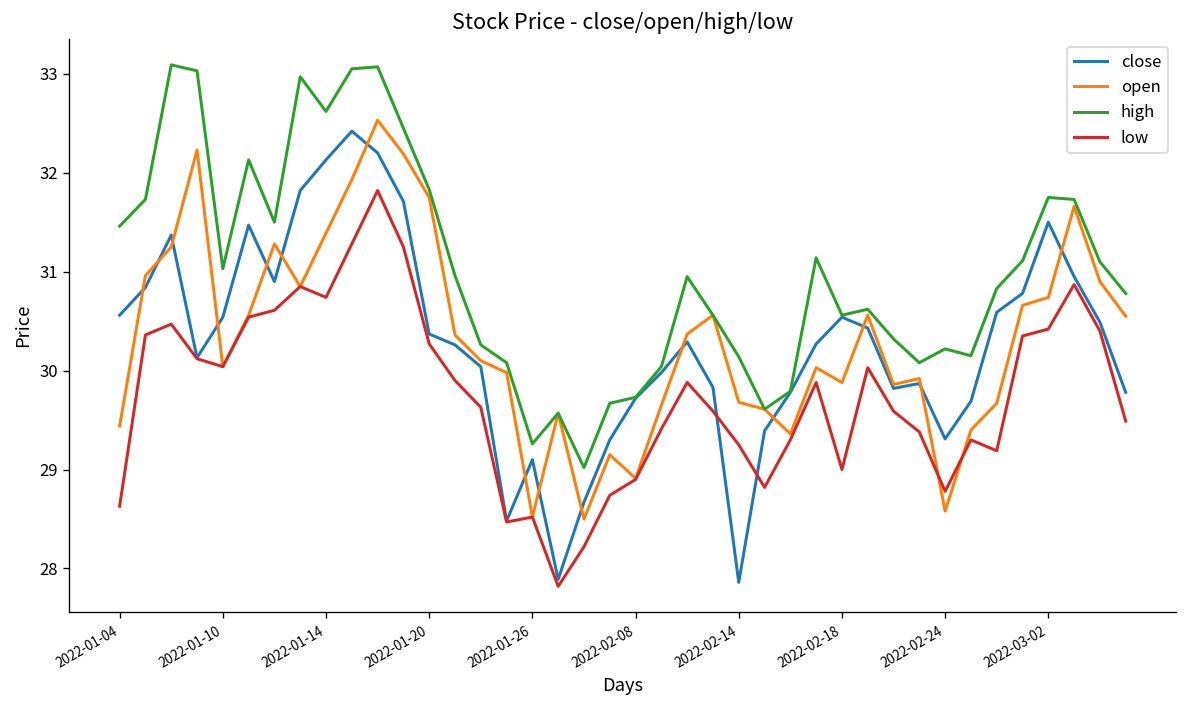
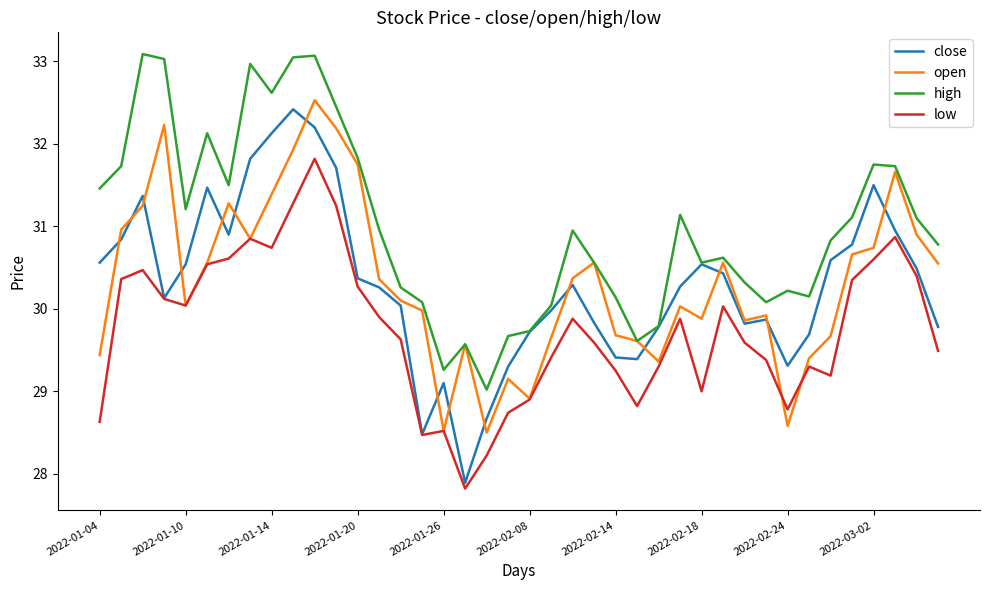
  {
    "close": {
      "2022-01-04": 30.6,
      "2022-01-10": 30.5,
      "2022-01-14": 32.1,
      "2022-01-20": 30.4,
      "2022-01-26": 29.1,
-     "2022-02-14": 27.9,
+     "2022-02-14": 29.4,
      "2022-02-24": 29.3,
      "2022-03-02": 31.5
    },
    "open": {
      "2022-01-04": 29.4,
      "2022-01-14": 31.4,
      "2022-01-20": 31.8,
      "2022-02-14": 29.7,
      "2022-02-18": 29.9,
      "2022-02-24": 28.6,
      "2022-03-02": 30.7
    },
    "high": {
      "2022-01-04": 31.5,
-     "2022-01-10": 31.0,
+     "2022-01-10": 31.2,
      "2022-01-14": 32.6,
      "2022-01-20": 31.8,
      "2022-01-26": 29.3,
      "2022-02-14": 30.1,
      "2022-02-24": 30.2,
      "2022-03-02": 31.8
    },
    "low": {
      "2022-01-04": 28.6,
      "2022-01-14": 30.7,
      "2022-01-20": 30.3,
      "2022-02-14": 29.3,
      "2022-02-18": 29.0,
      "2022-02-24": 28.8,
-     "2022-03-02": 30.4
+     "2022-03-02": 30.6
    }
  }
